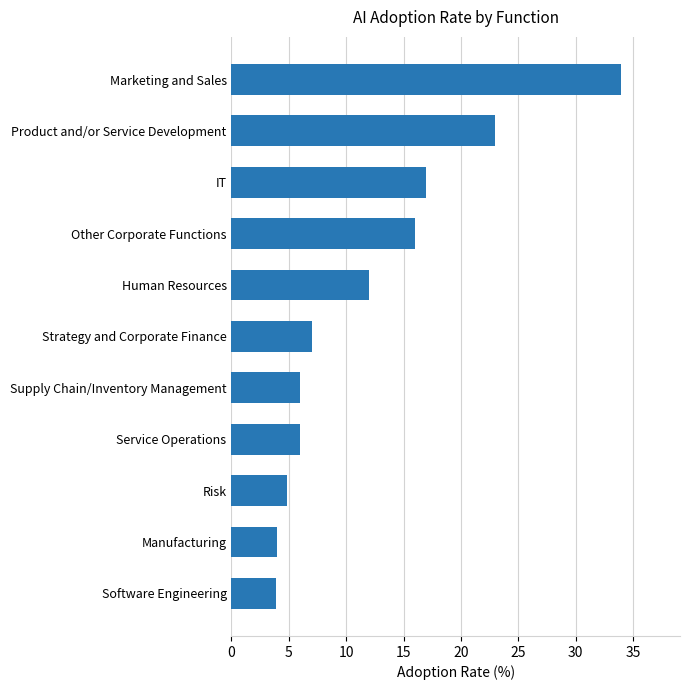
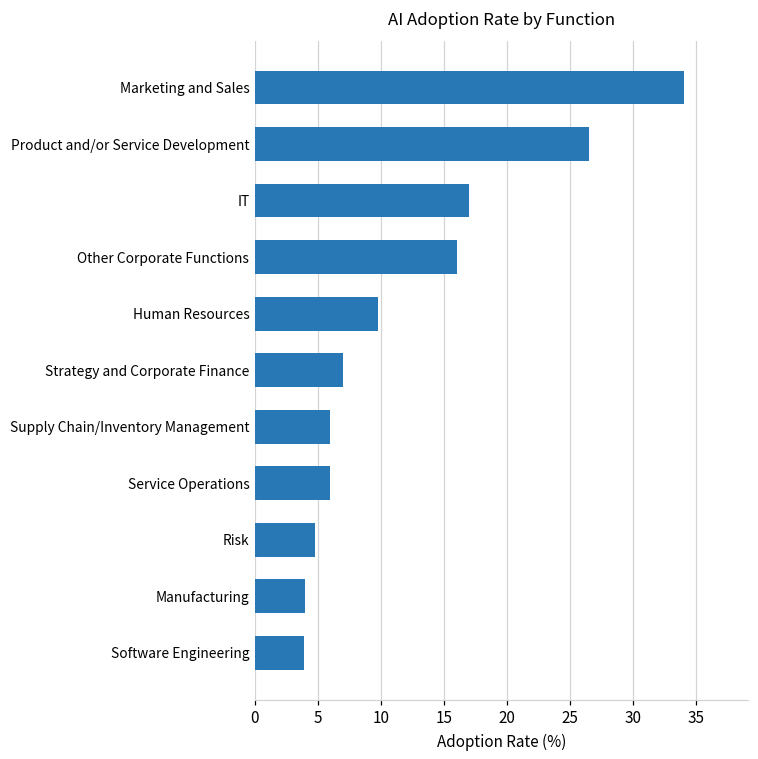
  {
    "Marketing and Sales": 34.0,
-   "Product and/or Service Development": 23.0,
+   "Product and/or Service Development": 26.5,
    "IT": 17.0,
    "Other Corporate Functions": 16.0,
-   "Human Resources": 12.0,
+   "Human Resources": 9.8,
    "Strategy and Corporate Finance": 7.0,
    "Supply Chain/Inventory Management": 6.0,
    "Service Operations": 6.0,
    "Risk": 4.8,
    "Manufacturing": 4.0,
    "Software Engineering": 3.9
  }
